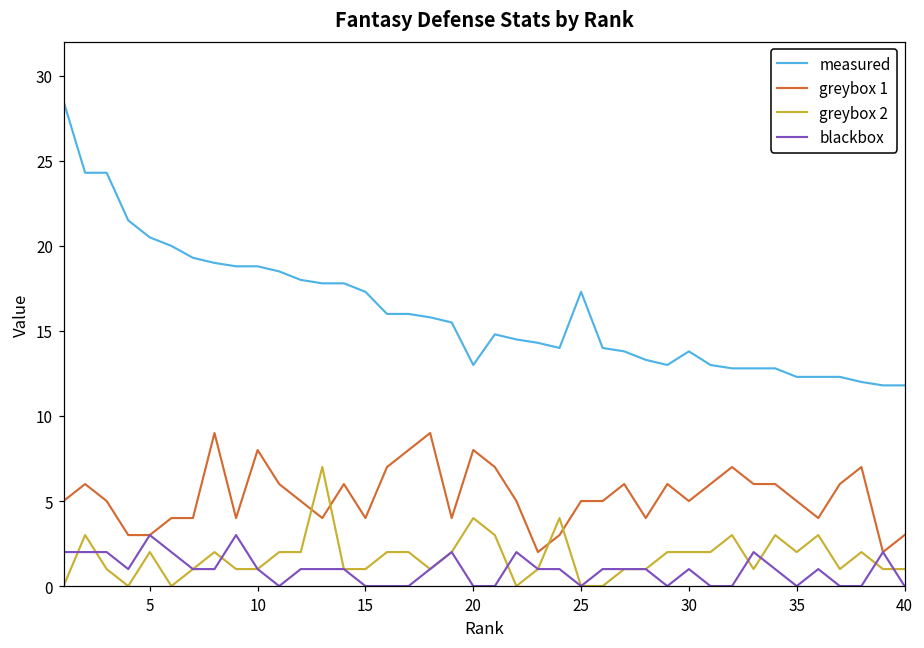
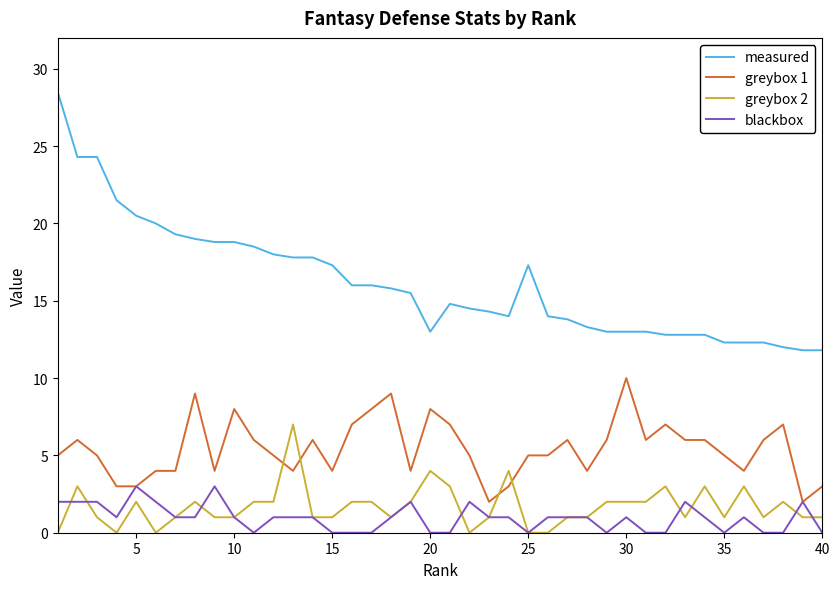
  {
    "measured": {
      "5": 20.5,
      "10": 18.8,
      "15": 17.3,
      "20": 13.0,
      "25": 17.3,
-     "30": 13.8,
+     "30": 13.0,
      "35": 12.3,
      "40": 11.8
    },
    "greybox 1": {
      "10": 8,
      "15": 4,
      "20": 8,
      "25": 5,
-     "30": 5,
+     "30": 10,
      "35": 5,
      "40": 3
    },
    "greybox 2": {
      "5": 2,
      "15": 1,
      "20": 4,
      "30": 2,
-     "35": 2,
+     "35": 1,
      "40": 1
    },
    "blackbox": {
      "15": 0.0,
      "20": 0.0,
      "30": 1.0,
      "35": 0.0,
      "40": 0.0
    }
  }
